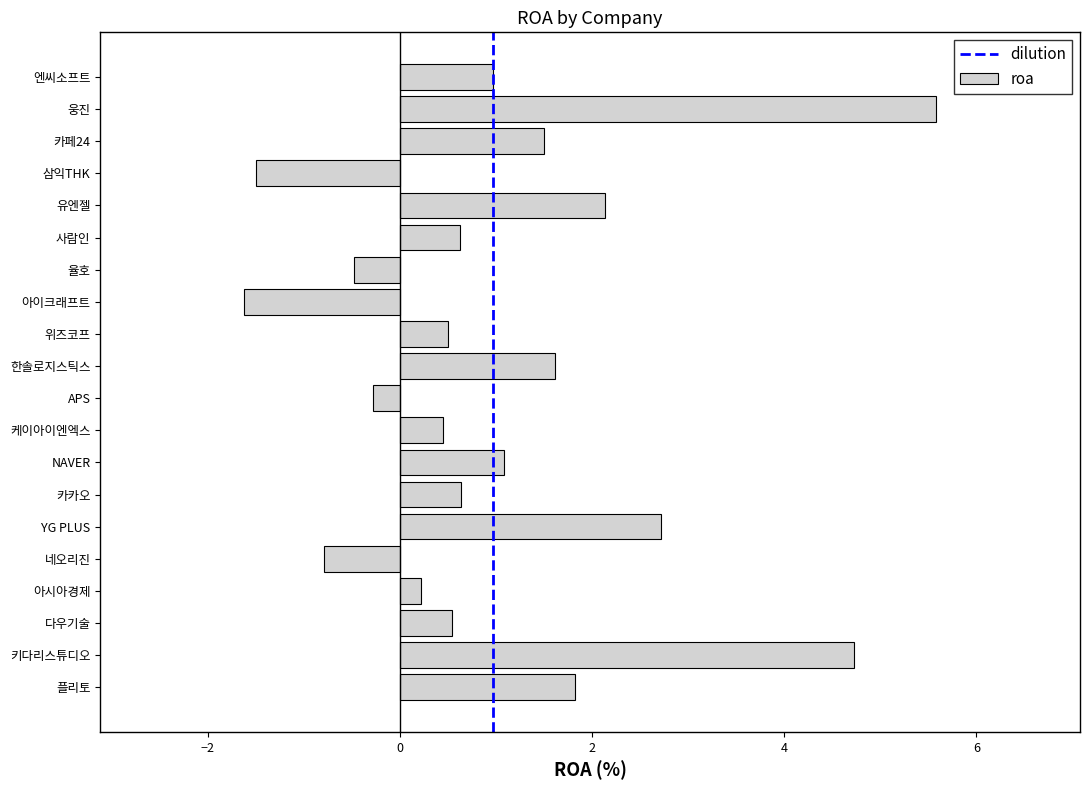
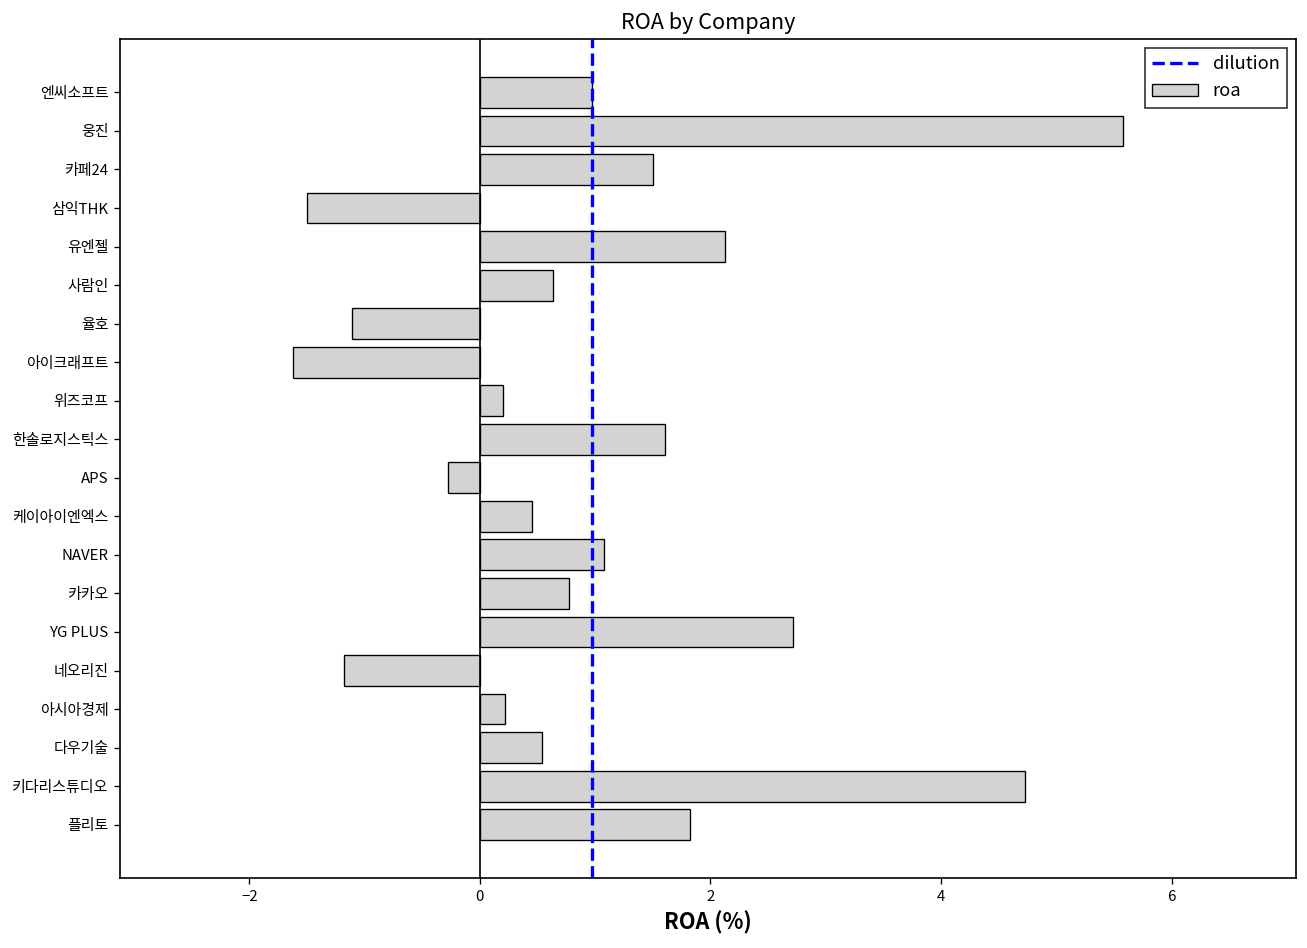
  {
    "엔씨소프트": 1.0,
    "웅진": 5.6,
    "카페24": 1.5,
    "삼익THK": -1.5,
    "유엔젤": 2.1,
    "사람인": 0.6,
-   "율호": -0.5,
+   "율호": -1.1,
    "아이크래프트": -1.6,
-   "위즈코프": 0.5,
+   "위즈코프": 0.2,
    "한솔로지스틱스": 1.6,
    "APS": -0.3,
    "케이아이엔엑스": 0.5,
    "NAVER": 1.1,
-   "카카오": 0.6,
+   "카카오": 0.8,
    "YG PLUS": 2.7,
-   "네오리진": -0.8,
+   "네오리진": -1.2,
    "아시아경제": 0.2,
    "다우기술": 0.5,
    "키다리스튜디오": 4.7,
    "플리토": 1.8
  }
